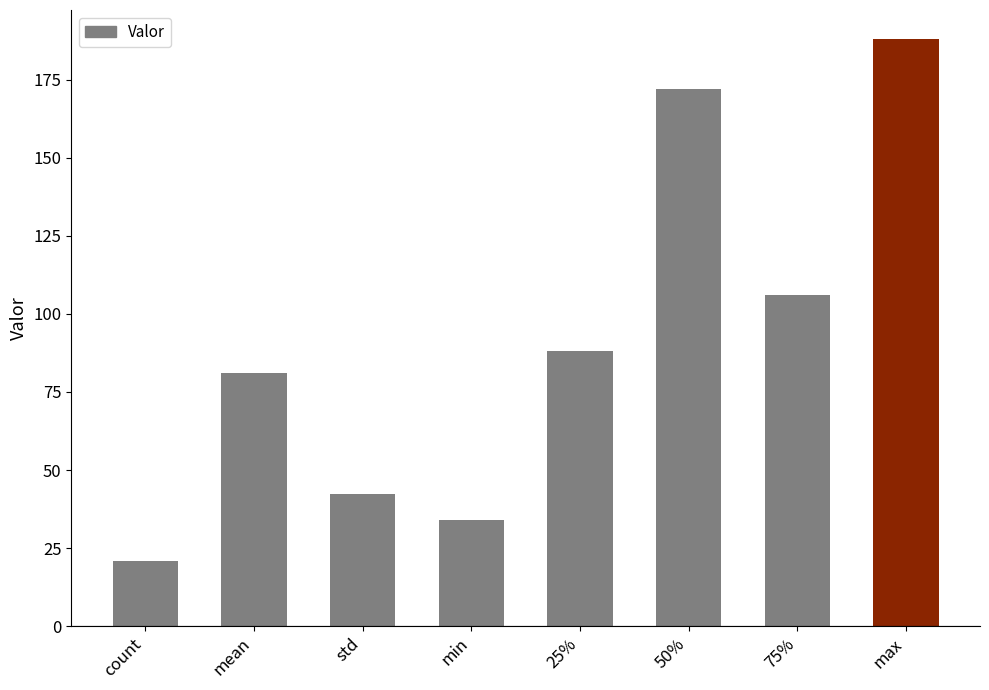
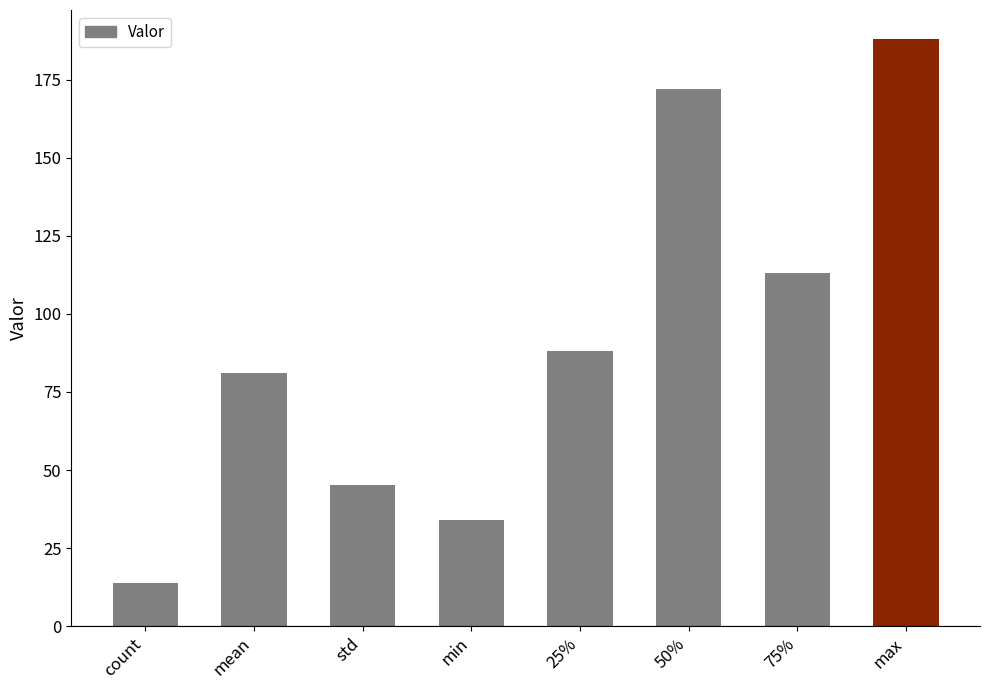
  {
-   "count": 21,
+   "count": 14,
    "mean": 81,
-   "std": 42,
+   "std": 45,
    "min": 34,
    "25%": 88,
    "50%": 172,
-   "75%": 106,
+   "75%": 113,
    "max": 188
  }
